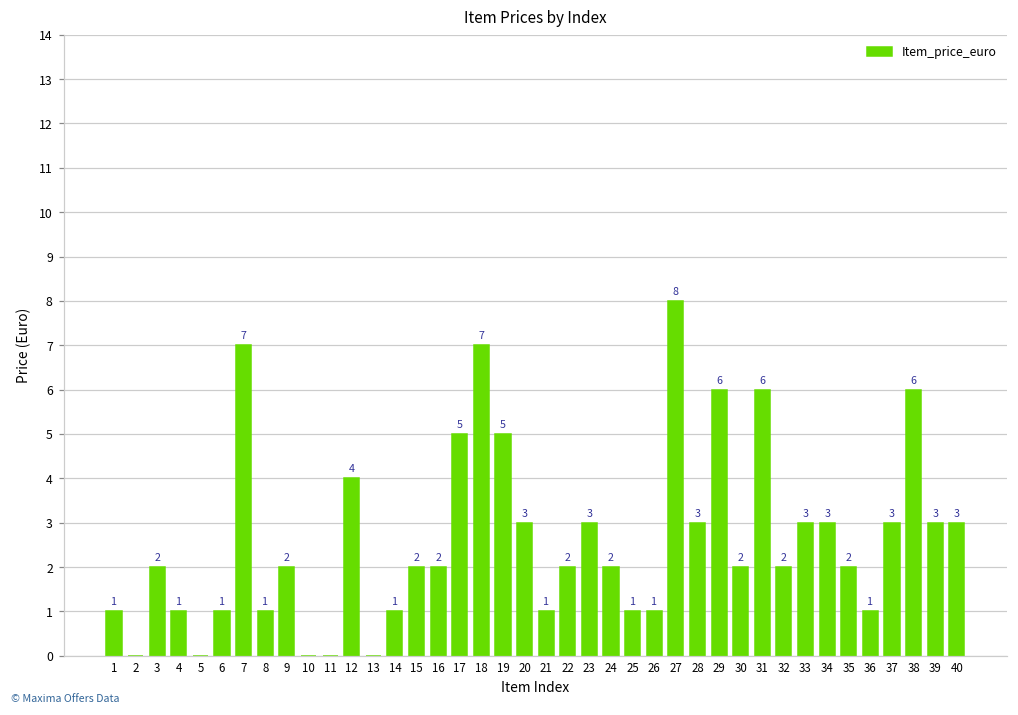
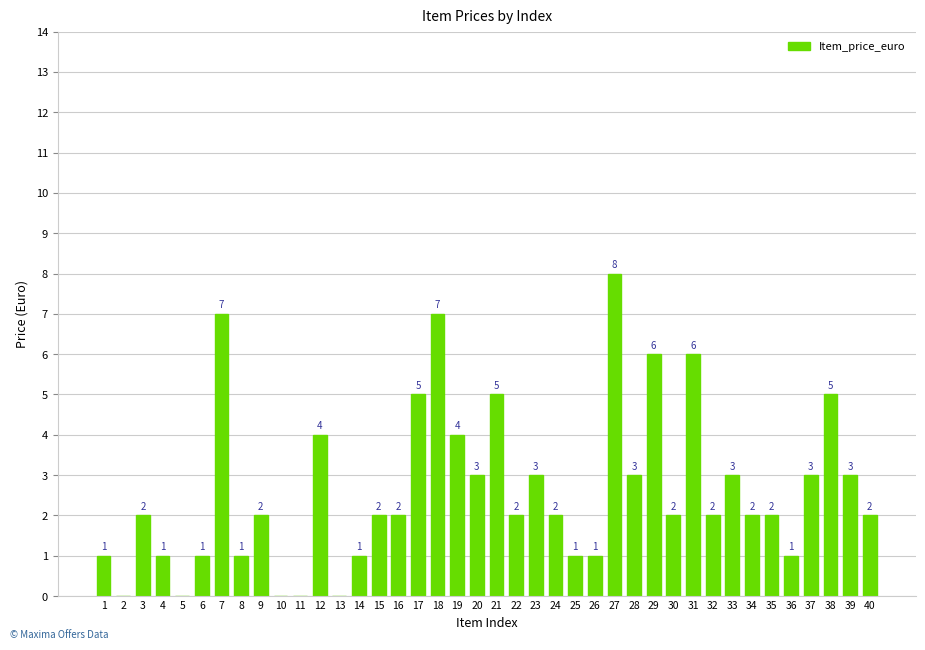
  {
    "1": 1,
    "3": 2,
    "4": 1,
    "6": 1,
    "7": 7,
    "8": 1,
    "9": 2,
    "12": 4,
    "14": 1,
    "15": 2,
    "16": 2,
    "17": 5,
    "18": 7,
-   "19": 5,
+   "19": 4,
    "20": 3,
-   "21": 1,
+   "21": 5,
    "22": 2,
    "23": 3,
    "24": 2,
    "25": 1,
    "26": 1,
    "27": 8,
    "28": 3,
    "29": 6,
    "30": 2,
    "31": 6,
    "32": 2,
    "33": 3,
-   "34": 3,
+   "34": 2,
    "35": 2,
    "36": 1,
    "37": 3,
-   "38": 6,
+   "38": 5,
    "39": 3,
-   "40": 3
+   "40": 2
  }
